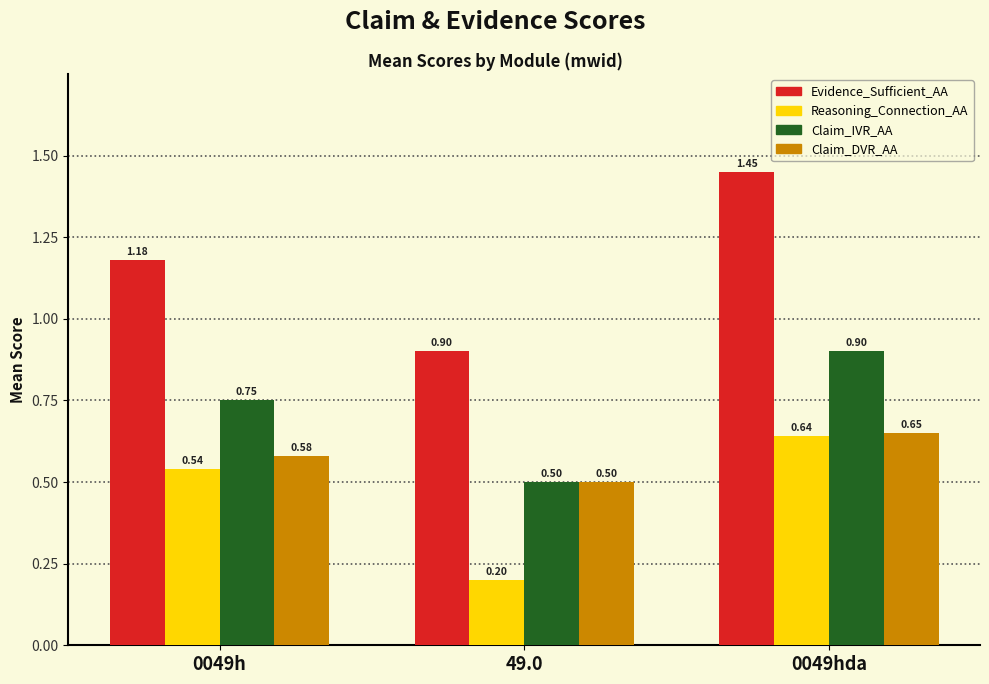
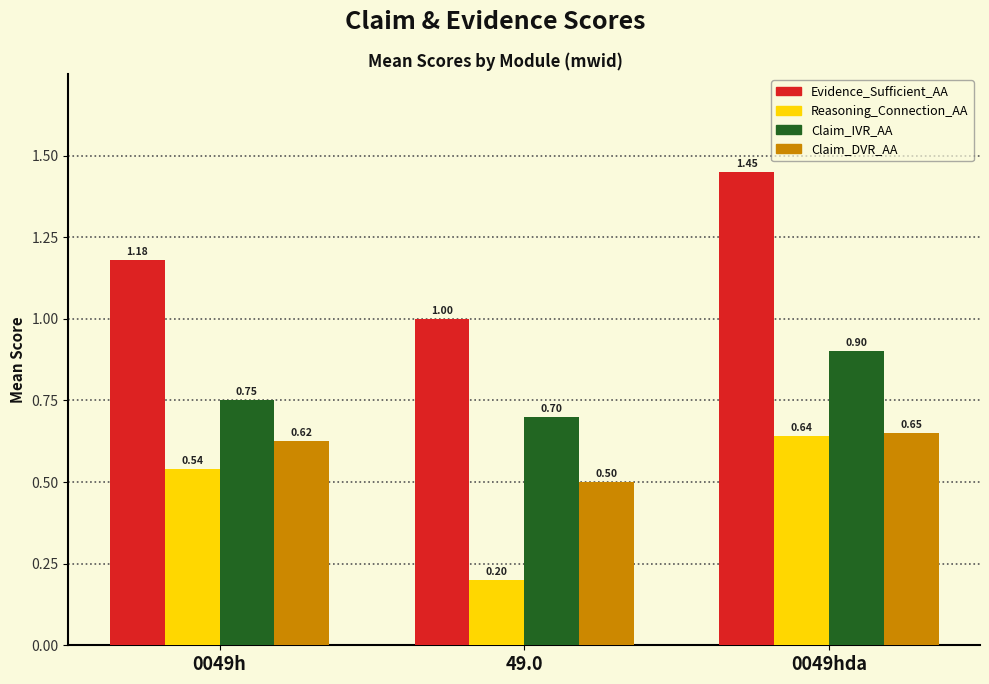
  {
    "Evidence_Sufficient_AA": {
      "0049h": 1.18,
-     "49.0": 0.90,
+     "49.0": 1.00,
      "0049hda": 1.45
    },
    "Reasoning_Connection_AA": {
      "0049h": 0.54,
      "49.0": 0.20,
      "0049hda": 0.64
    },
    "Claim_IVR_AA": {
      "0049h": 0.75,
-     "49.0": 0.50,
+     "49.0": 0.70,
      "0049hda": 0.90
    },
    "Claim_DVR_AA": {
-     "0049h": 0.58,
+     "0049h": 0.62,
      "49.0": 0.50,
      "0049hda": 0.65
    }
  }
